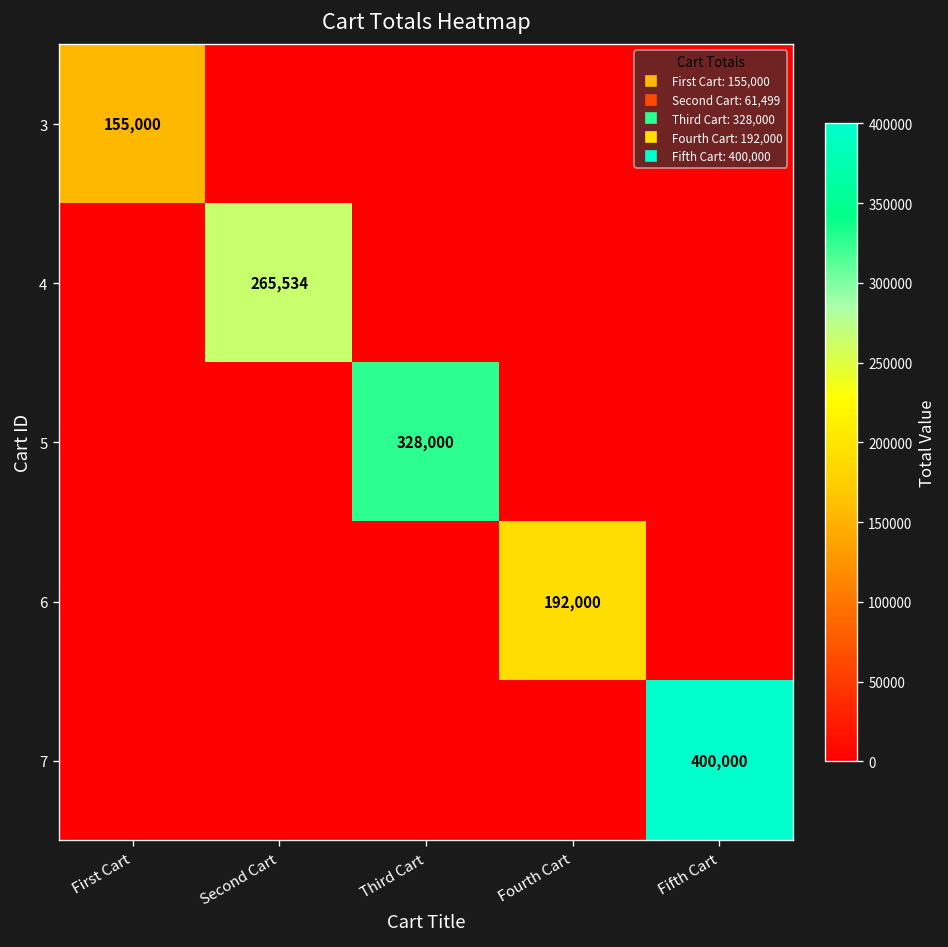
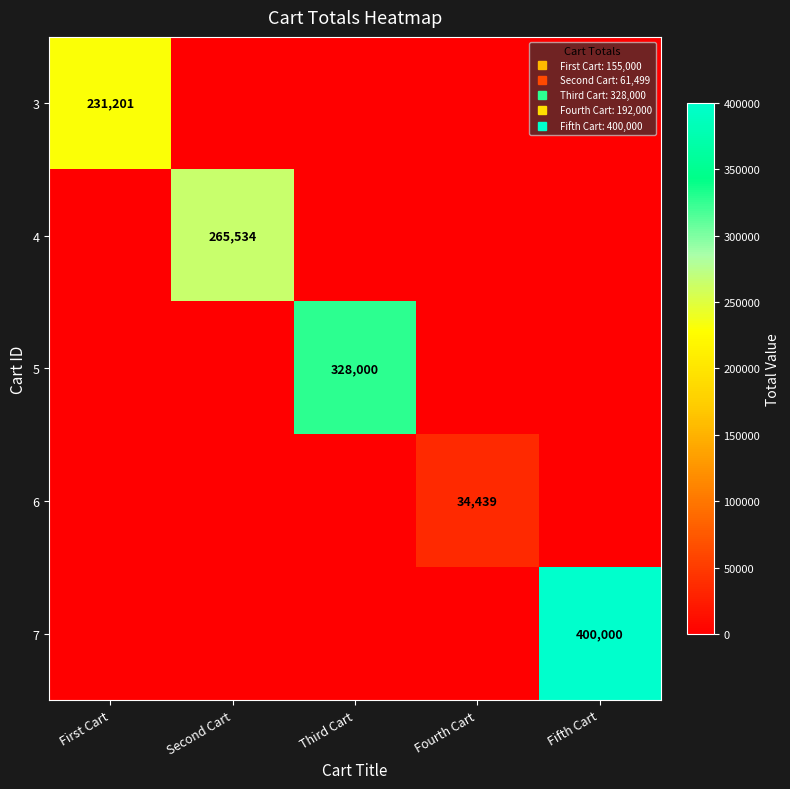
  {
    "3": {
-     "First Cart": "155,000"
+     "First Cart": "231,201"
    },
    "4": {
      "Second Cart": "265,534"
    },
    "5": {
      "Third Cart": "328,000"
    },
    "6": {
-     "Fourth Cart": "192,000"
+     "Fourth Cart": "34,439"
    },
    "7": {
      "Fifth Cart": "400,000"
    }
  }
